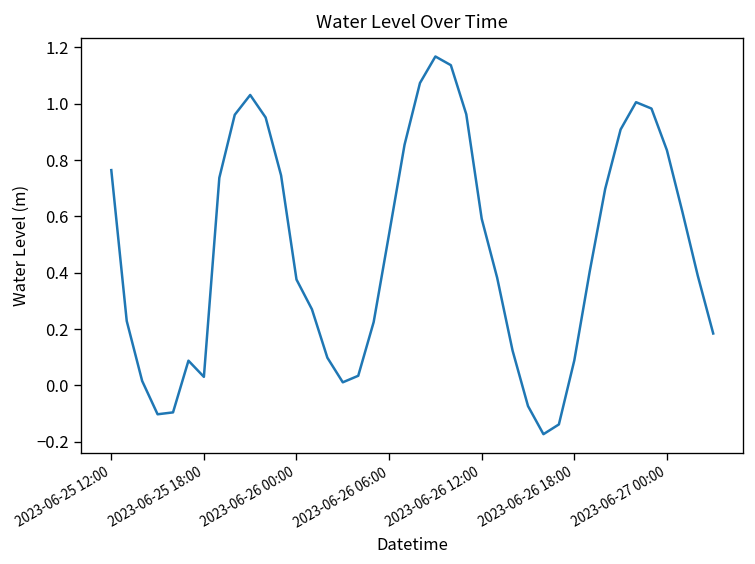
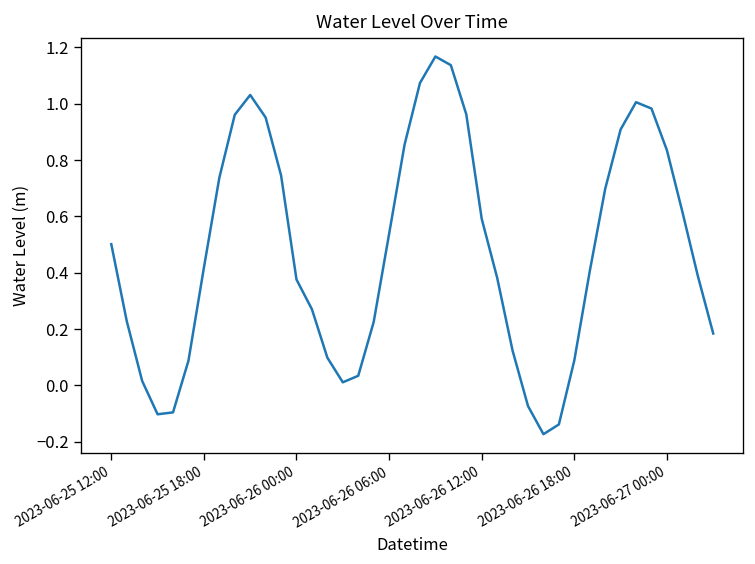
  {
-   "2023-06-25 12:00": 0.76,
-   "2023-06-25 18:00": 0.03,
+   "2023-06-25 12:00": 0.50,
+   "2023-06-25 18:00": 0.42,
    "2023-06-26 00:00": 0.38,
    "2023-06-26 06:00": 0.54,
    "2023-06-26 12:00": 0.59,
    "2023-06-26 18:00": 0.09,
    "2023-06-27 00:00": 0.83
  }
